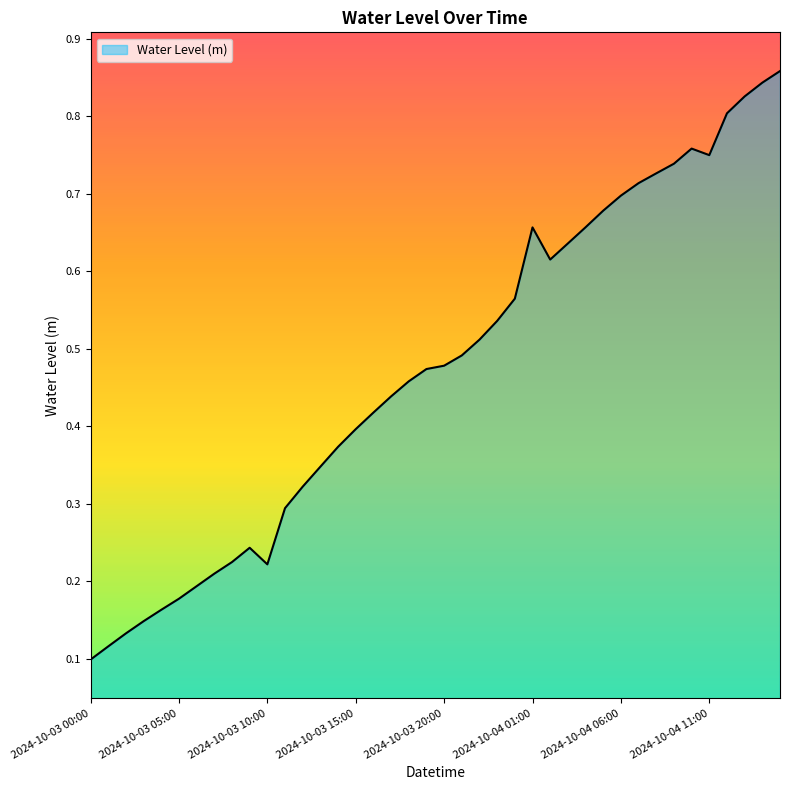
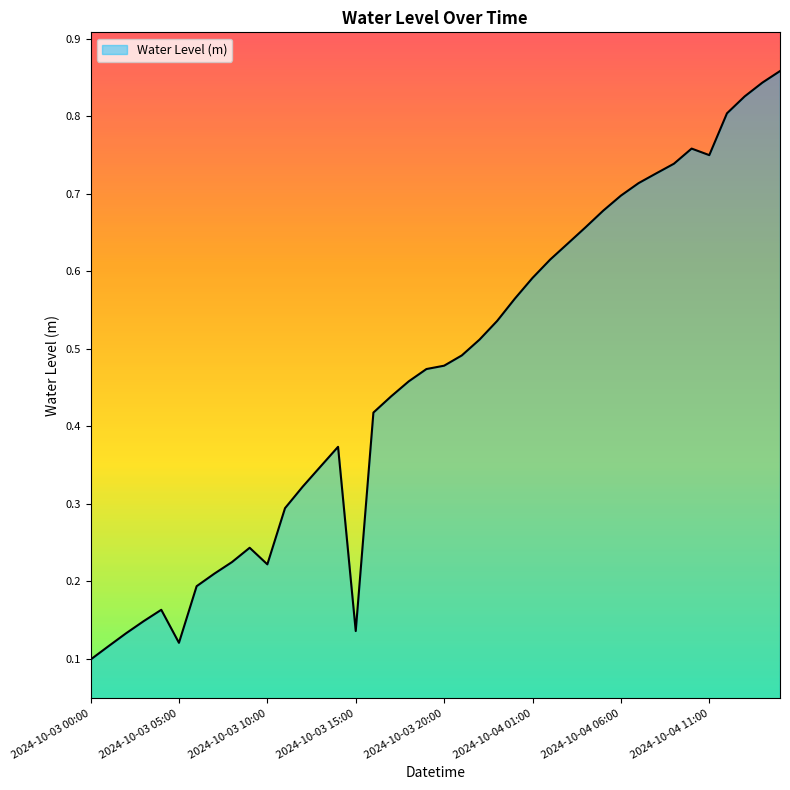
  {
    "2024-10-03 00:00": 0.10,
-   "2024-10-03 05:00": 0.18,
+   "2024-10-03 05:00": 0.12,
    "2024-10-03 10:00": 0.22,
-   "2024-10-03 15:00": 0.40,
+   "2024-10-03 15:00": 0.14,
    "2024-10-03 20:00": 0.48,
-   "2024-10-04 01:00": 0.66,
+   "2024-10-04 01:00": 0.59,
    "2024-10-04 06:00": 0.70,
    "2024-10-04 11:00": 0.75
  }
